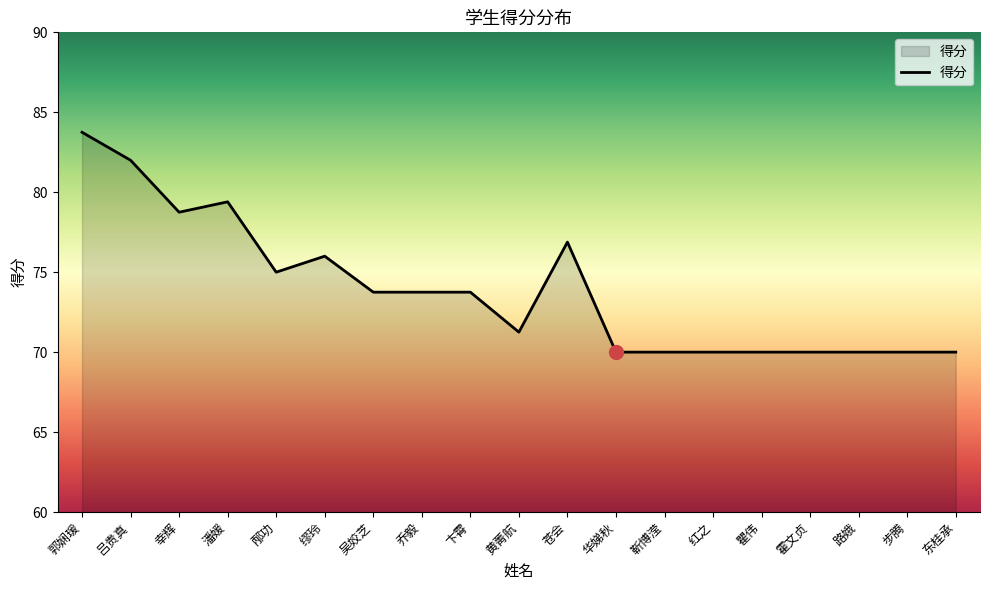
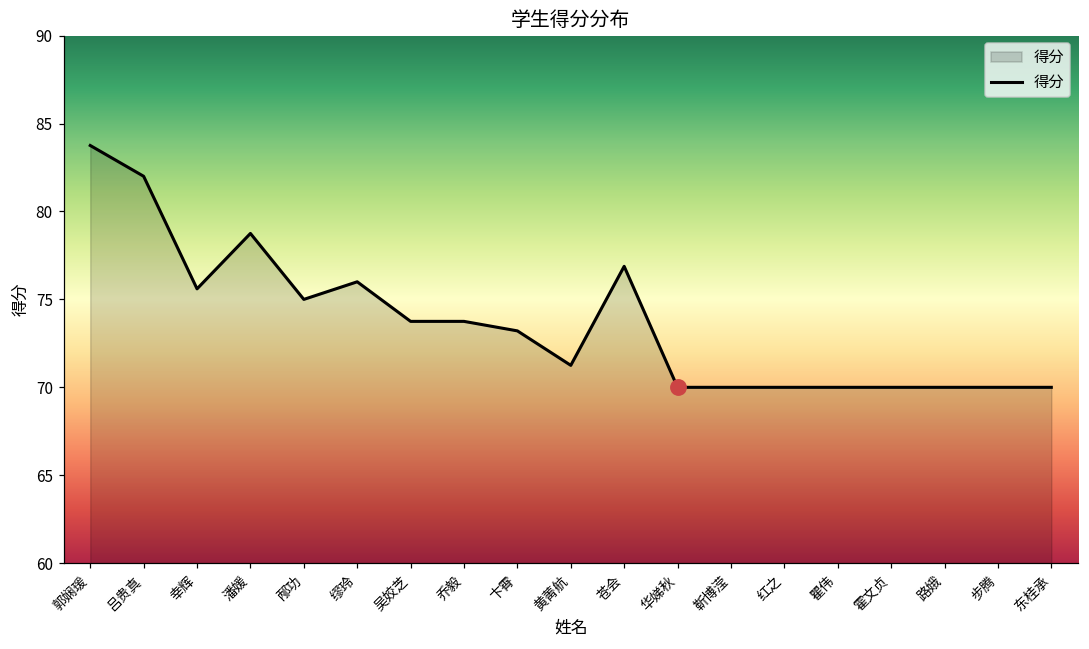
  {
    "得分": {
      "郭娴瑗": 83.8,
      "吕贵真": 82.0,
-     "幸辉": 78.8,
-     "潘媛": 79.4,
+     "幸辉": 75.6,
+     "潘媛": 78.8,
      "邴功": 75.0,
      "缪玲": 76.0,
      "吴姣芝": 73.8,
      "乔毅": 73.8,
-     "卞霄": 73.8,
+     "卞霄": 73.2,
      "黄菁航": 71.3,
      "苍会": 76.9,
      "靳博滢": 70.0,
      "红之": 70.0,
      "瞿伟": 70.0,
      "霍文贞": 70.0,
      "路娥": 70.0,
      "步腾": 70.0,
      "东桂承": 70.0
    }
  }
